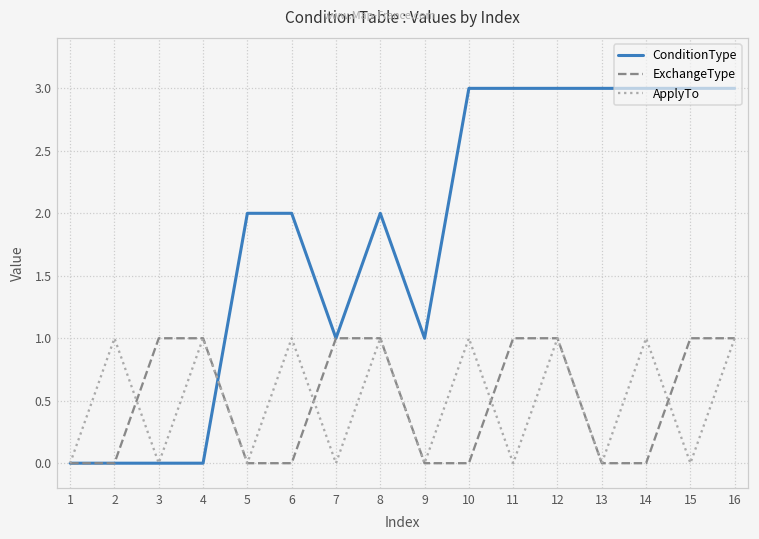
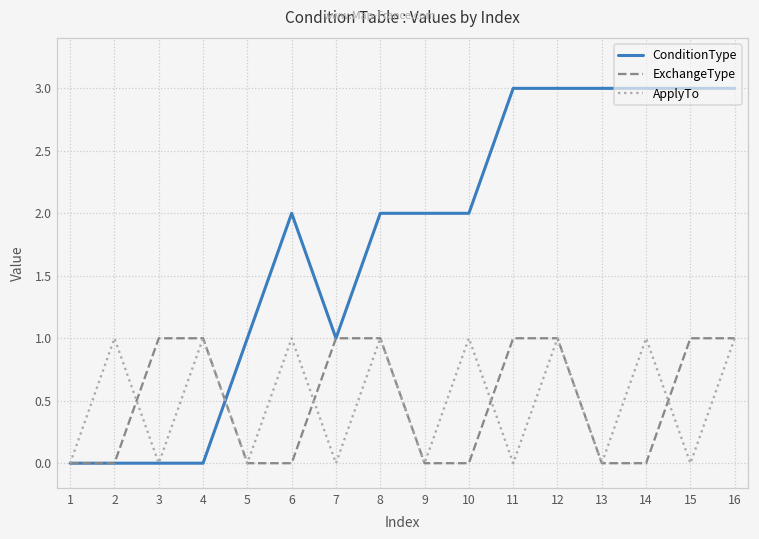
  {
    "ConditionType": {
      "4": 0,
-     "5": 2,
+     "5": 1,
      "6": 2,
      "8": 2,
-     "9": 1,
-     "10": 3,
+     "9": 2,
+     "10": 2,
      "11": 3,
      "12": 3,
      "13": 3
    }
  }
